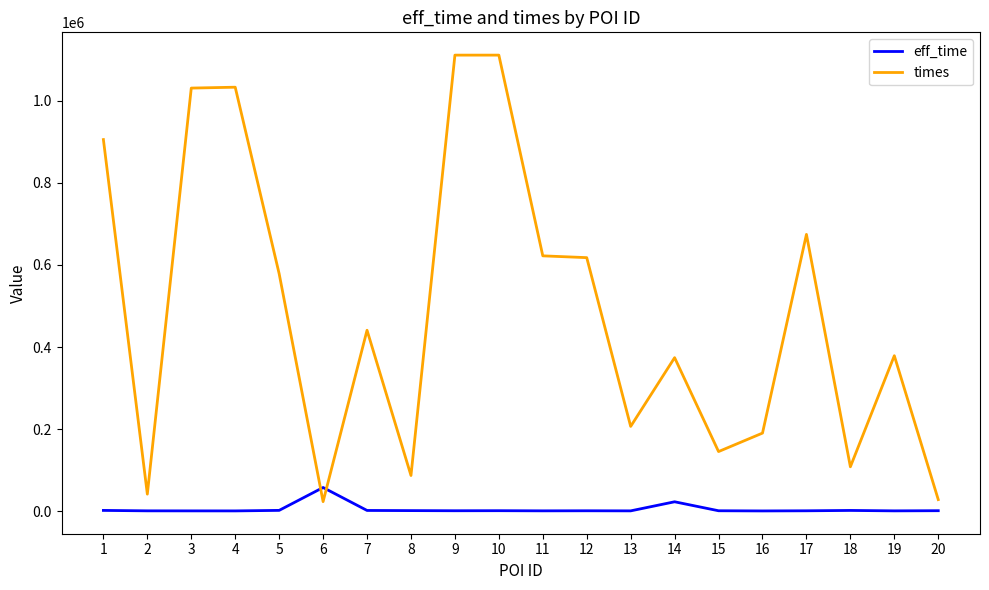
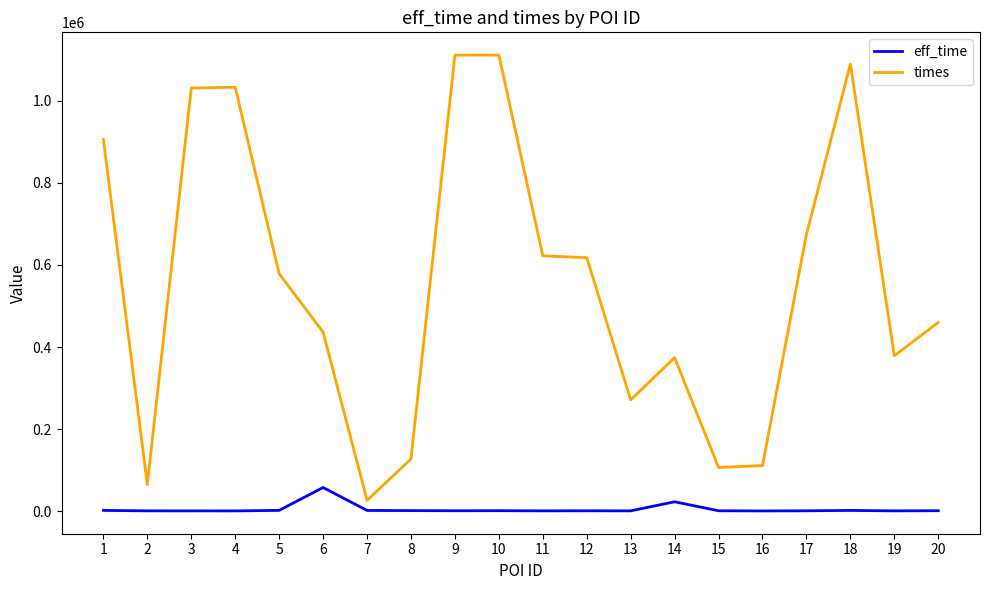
  {
    "eff_time": {
      "1": 0,
      "2": 0,
      "3": 0,
      "4": 0,
      "5": 0,
      "6": 60000,
      "7": 0,
      "8": 0,
      "9": 0,
      "10": 0,
      "11": 0,
      "12": 0,
      "13": 0,
      "14": 20000,
      "15": 0,
      "16": 0,
      "17": 0,
      "18": 0,
      "19": 0,
      "20": 0
    },
    "times": {
      "1": 910000,
-     "2": 40000,
+     "2": 60000,
      "3": 1030000,
      "4": 1030000,
      "5": 580000,
-     "6": 20000,
-     "7": 440000,
-     "8": 90000,
+     "6": 440000,
+     "7": 30000,
+     "8": 130000,
      "9": 1110000,
      "10": 1110000,
      "11": 620000,
      "12": 620000,
-     "13": 210000,
+     "13": 270000,
      "14": 370000,
-     "15": 150000,
-     "16": 190000,
+     "15": 110000,
+     "16": 110000,
      "17": 670000,
-     "18": 110000,
+     "18": 1090000,
      "19": 380000,
-     "20": 30000
+     "20": 460000
    }
  }
